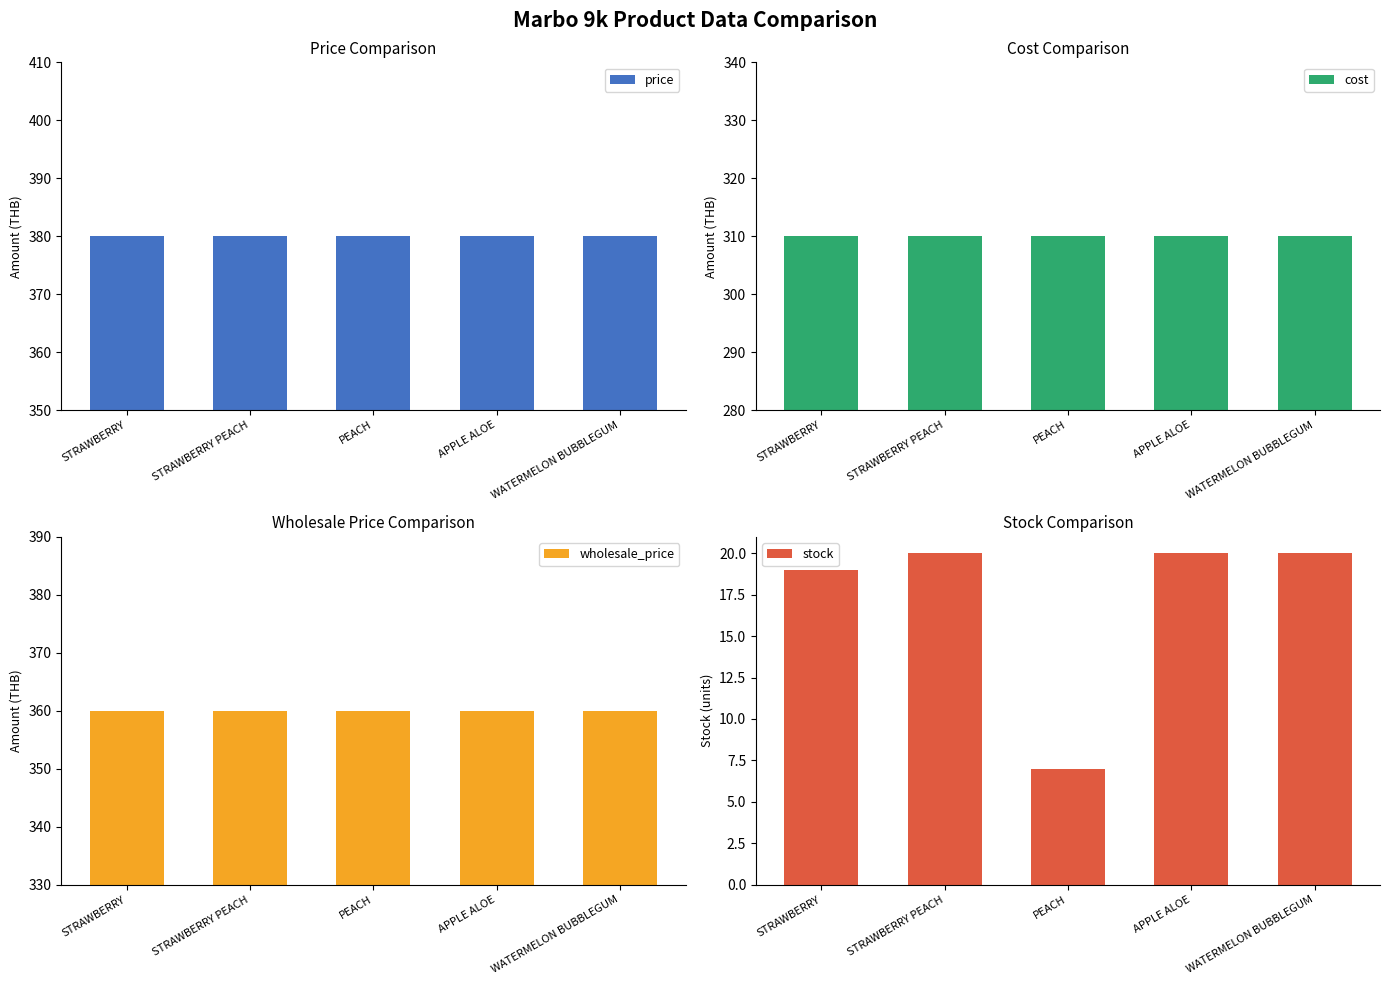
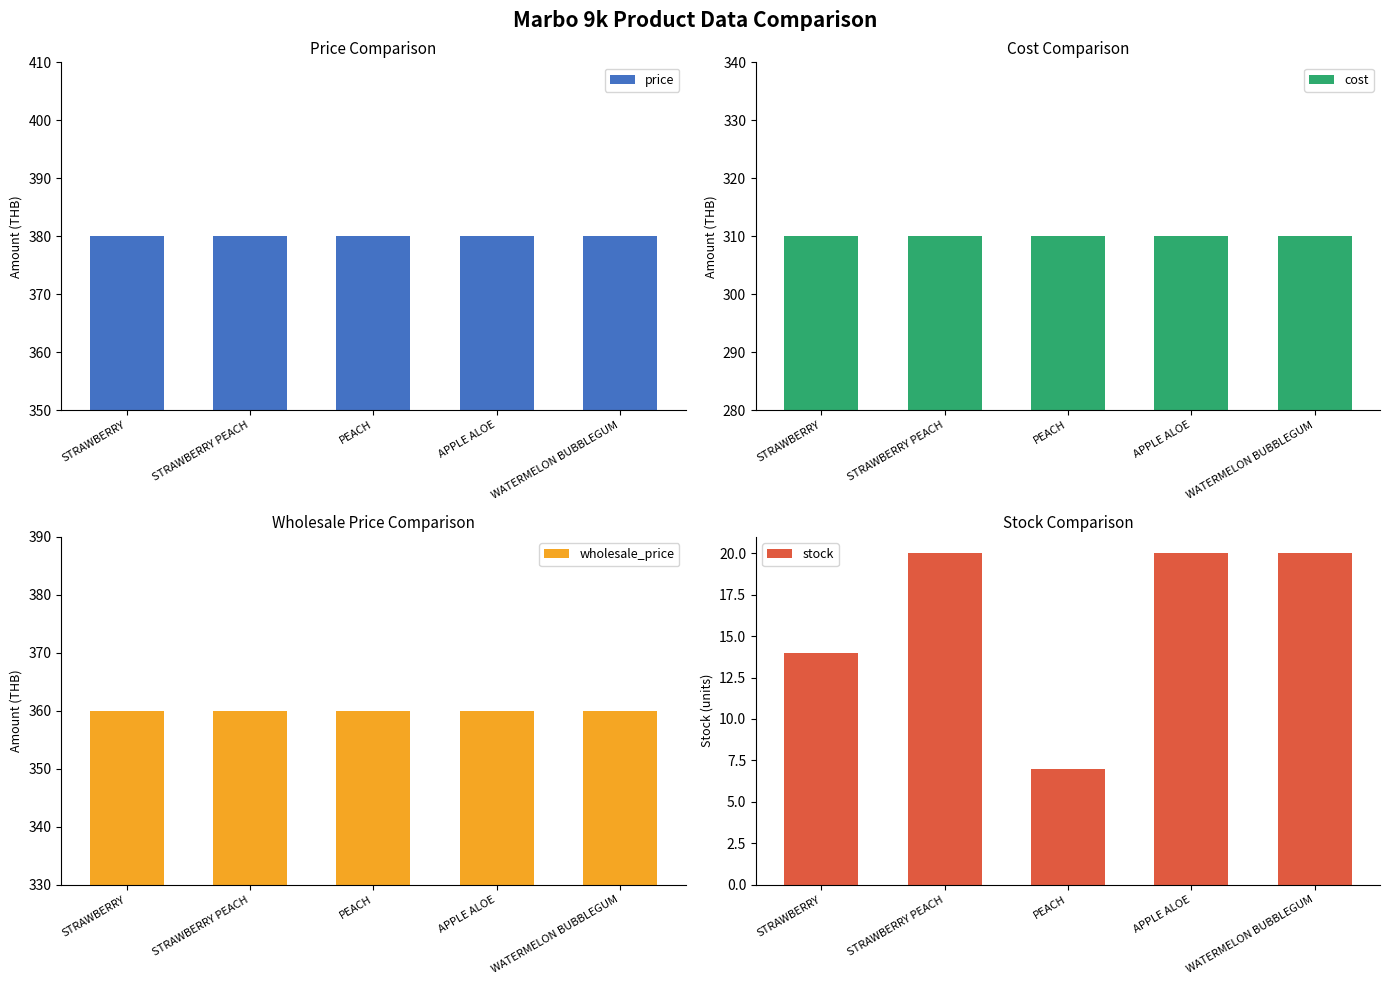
  {
    "Price Comparison": {
      "STRAWBERRY": 380,
      "STRAWBERRY PEACH": 380,
      "PEACH": 380,
      "APPLE ALOE": 380,
      "WATERMELON BUBBLEGUM": 380
    },
    "Cost Comparison": {
      "STRAWBERRY": 310,
      "STRAWBERRY PEACH": 310,
      "PEACH": 310,
      "APPLE ALOE": 310,
      "WATERMELON BUBBLEGUM": 310
    },
    "Wholesale Price Comparison": {
      "STRAWBERRY": 360,
      "STRAWBERRY PEACH": 360,
      "PEACH": 360,
      "APPLE ALOE": 360,
      "WATERMELON BUBBLEGUM": 360
    },
    "Stock Comparison": {
-     "STRAWBERRY": 19,
+     "STRAWBERRY": 14,
      "STRAWBERRY PEACH": 20,
      "PEACH": 7,
      "APPLE ALOE": 20,
      "WATERMELON BUBBLEGUM": 20
    }
  }
